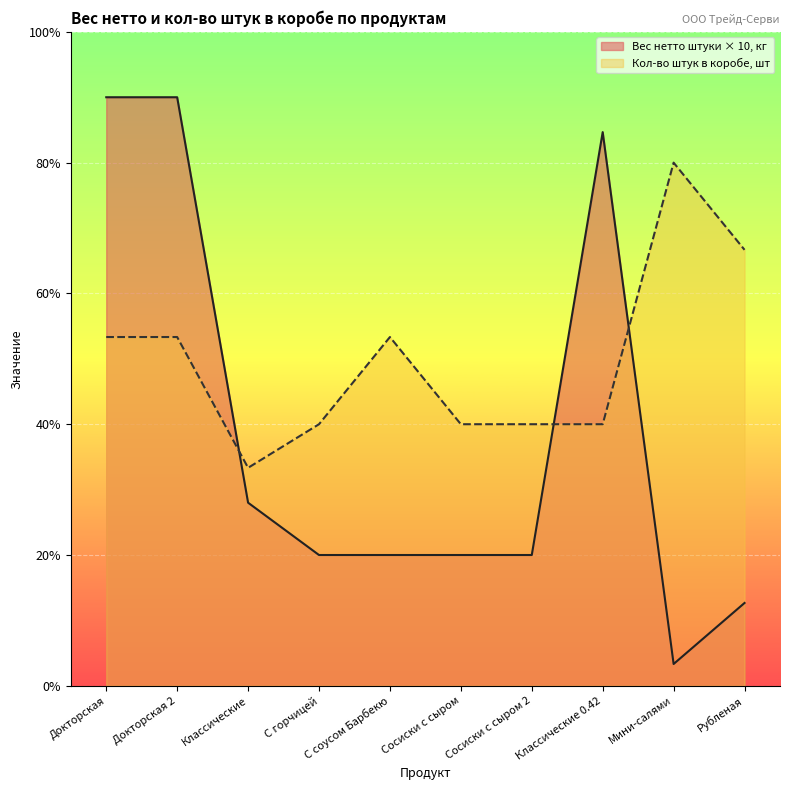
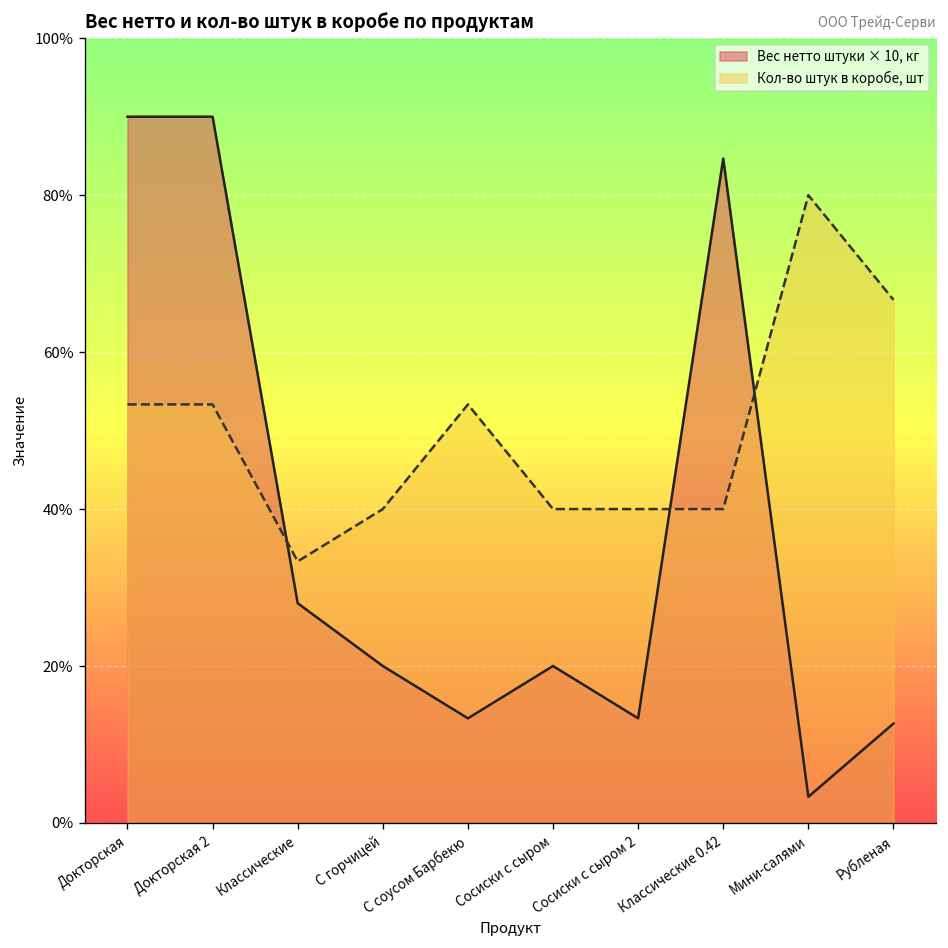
  {
    "Вес нетто штуки × 10, кг": {
      "Докторская": "90%",
      "Докторская 2": "90%",
      "Классические": "28%",
      "С горчицей": "20%",
-     "С соусом Барбекю": "20%",
+     "С соусом Барбекю": "13%",
      "Сосиски с сыром": "20%",
-     "Сосиски с сыром 2": "20%",
+     "Сосиски с сыром 2": "13%",
      "Классические 0.42": "85%",
      "Мини-салями": "3%",
      "Рубленая": "13%"
    },
    "Кол-во штук в коробе, шт": {
      "Докторская": "53%",
      "Докторская 2": "53%",
      "Классические": "33%",
      "С горчицей": "40%",
      "С соусом Барбекю": "53%",
      "Сосиски с сыром": "40%",
      "Сосиски с сыром 2": "40%",
      "Классические 0.42": "40%",
      "Мини-салями": "80%",
      "Рубленая": "67%"
    }
  }
